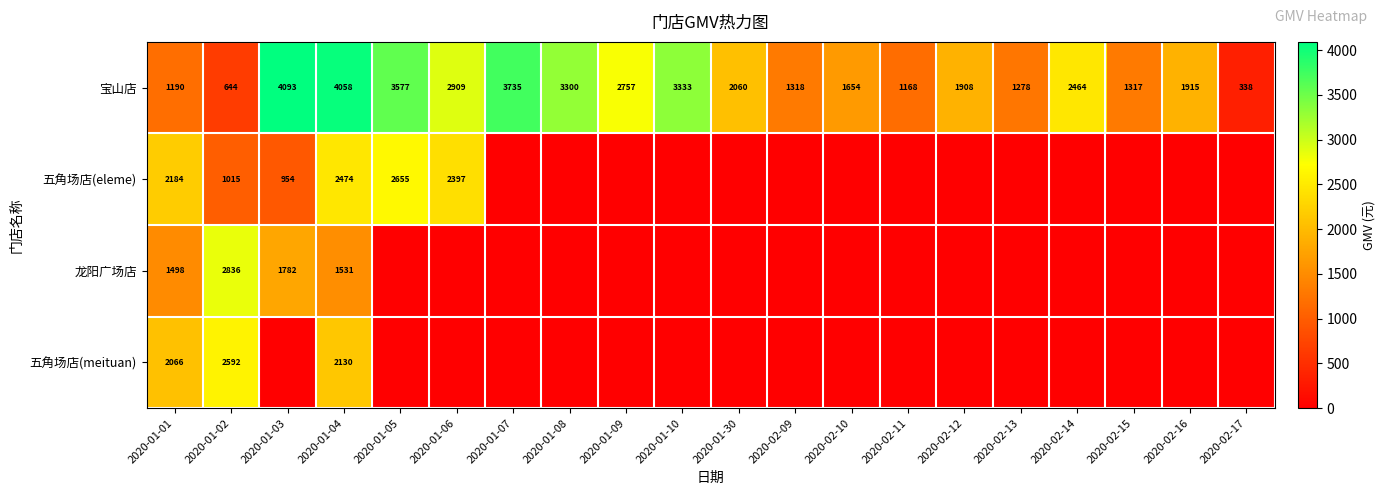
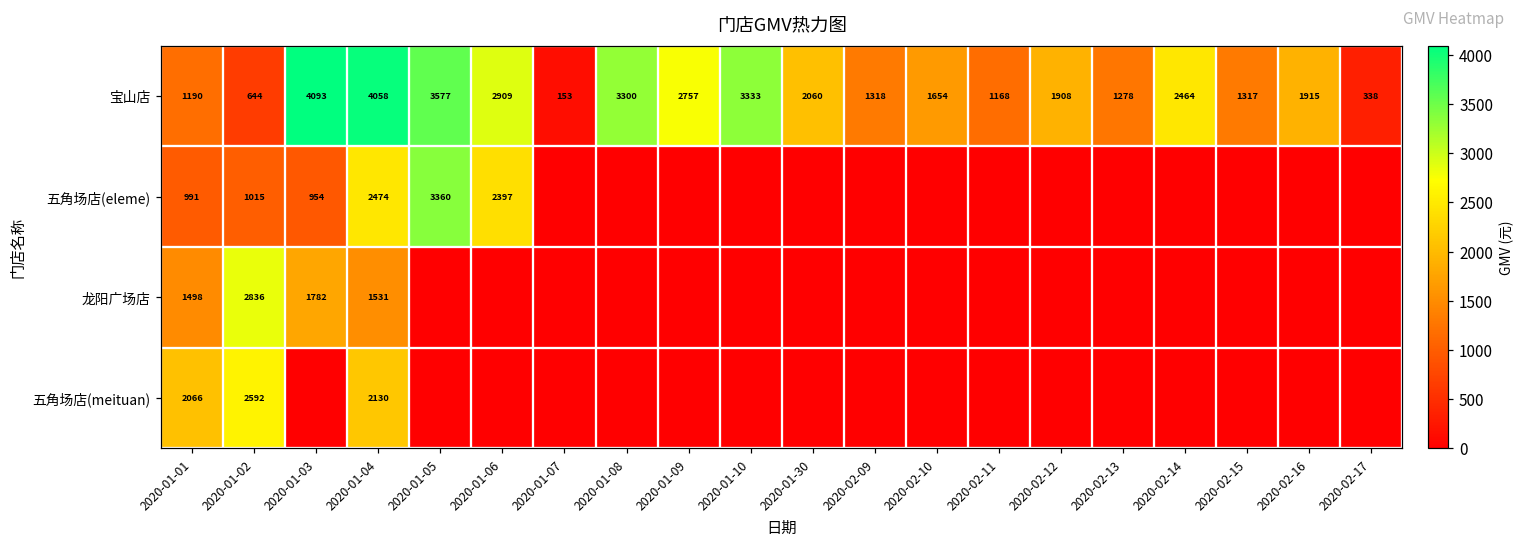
  {
    "宝山店": {
      "2020-01-01": 1190,
      "2020-01-02": 644,
      "2020-01-03": 4093,
      "2020-01-04": 4058,
      "2020-01-05": 3577,
      "2020-01-06": 2909,
-     "2020-01-07": 3735,
+     "2020-01-07": 153,
      "2020-01-08": 3300,
      "2020-01-09": 2757,
      "2020-01-10": 3333,
      "2020-01-30": 2060,
      "2020-02-09": 1318,
      "2020-02-10": 1654,
      "2020-02-11": 1168,
      "2020-02-12": 1908,
      "2020-02-13": 1278,
      "2020-02-14": 2464,
      "2020-02-15": 1317,
      "2020-02-16": 1915,
      "2020-02-17": 338
    },
    "五角场店(eleme)": {
-     "2020-01-01": 2184,
+     "2020-01-01": 991,
      "2020-01-02": 1015,
      "2020-01-03": 954,
      "2020-01-04": 2474,
-     "2020-01-05": 2655,
+     "2020-01-05": 3360,
      "2020-01-06": 2397
    },
    "龙阳广场店": {
      "2020-01-01": 1498,
      "2020-01-02": 2836,
      "2020-01-03": 1782,
      "2020-01-04": 1531
    },
    "五角场店(meituan)": {
      "2020-01-01": 2066,
      "2020-01-02": 2592,
      "2020-01-04": 2130
    }
  }
